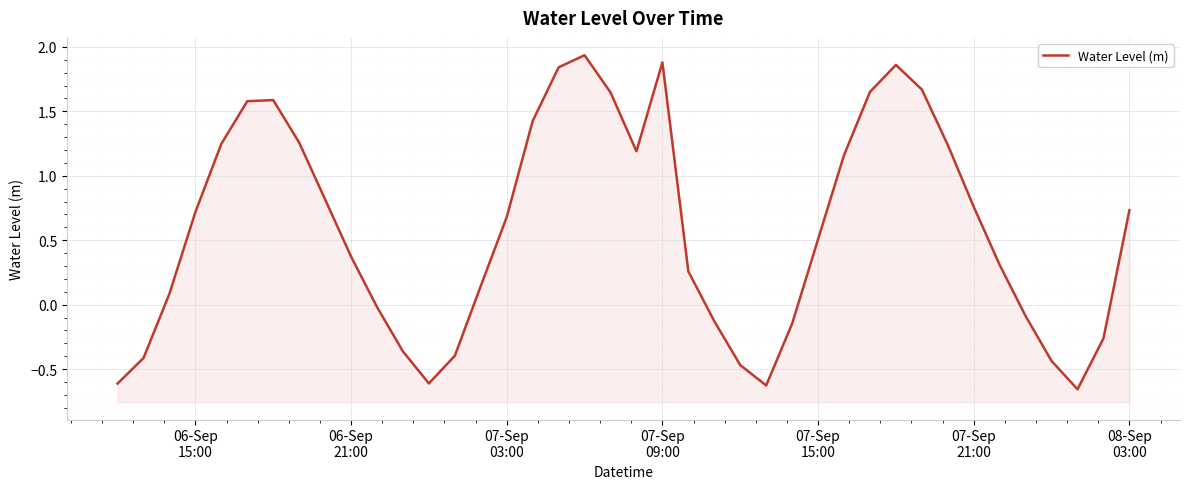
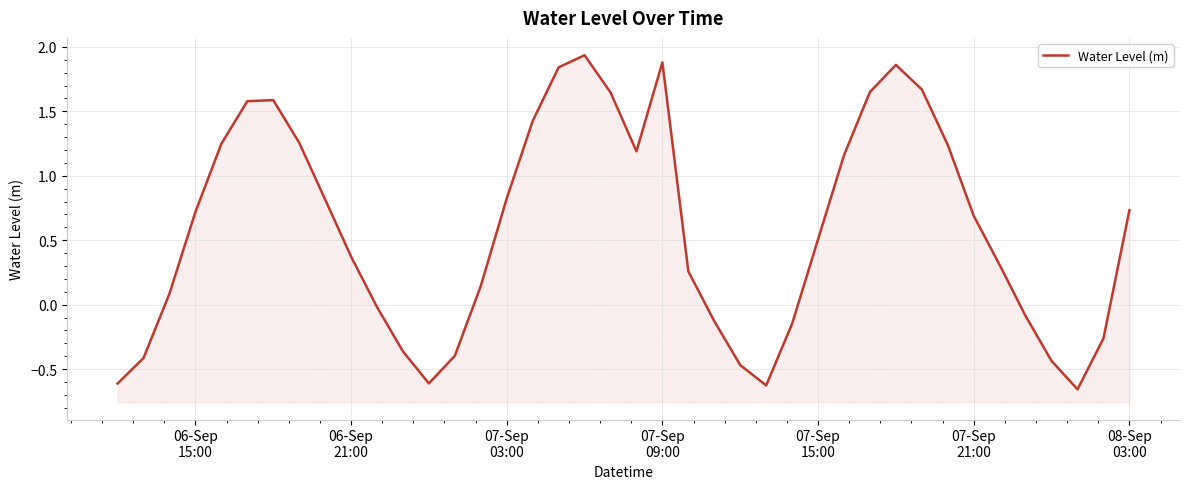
  {
    "06-Sep 15:00": 0.72,
    "06-Sep 21:00": 0.37,
-   "07-Sep 03:00": 0.68,
+   "07-Sep 03:00": 0.82,
    "07-Sep 09:00": 1.88,
    "07-Sep 15:00": 0.51,
-   "07-Sep 21:00": 0.76,
+   "07-Sep 21:00": 0.69,
    "08-Sep 03:00": 0.73
  }
